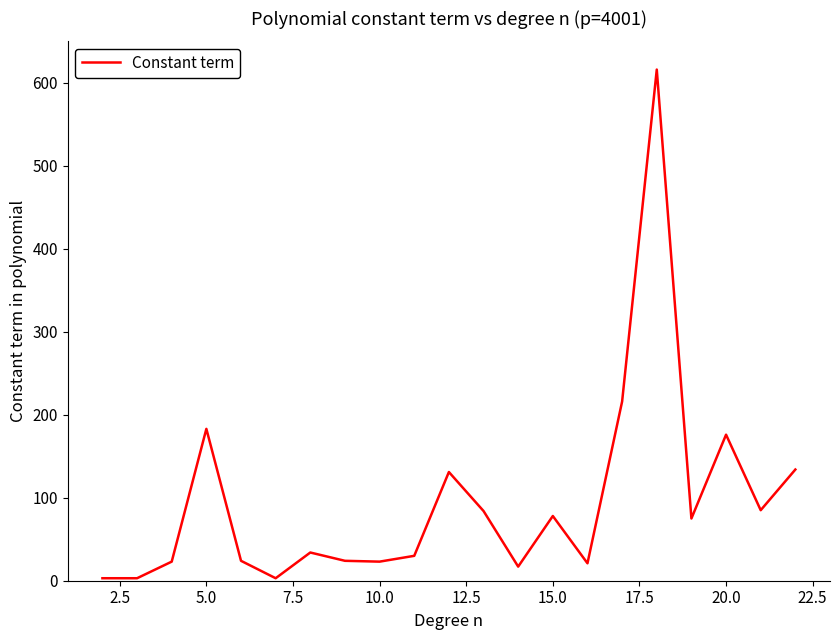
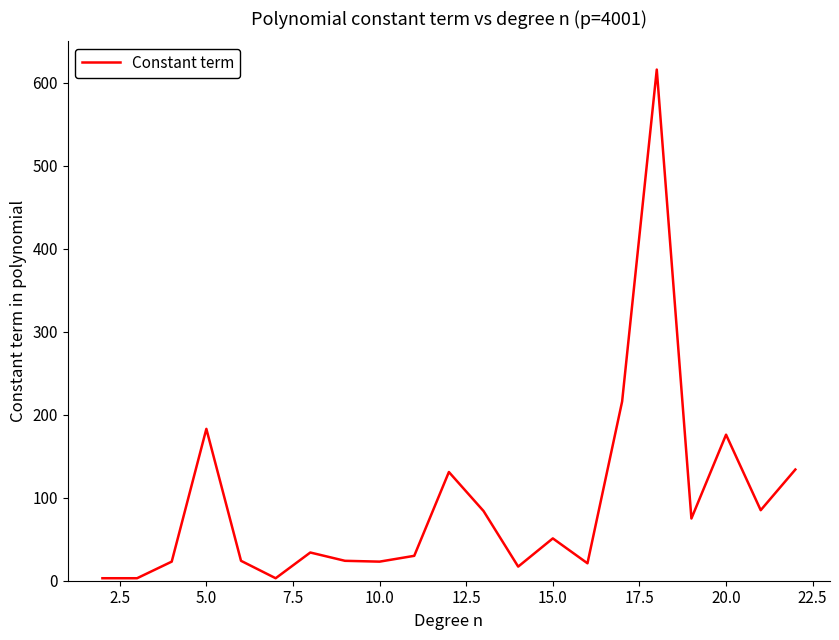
  {
    "5.0": 180,
    "10.0": 20,
-   "15.0": 80,
+   "15.0": 50,
    "20.0": 180
  }
